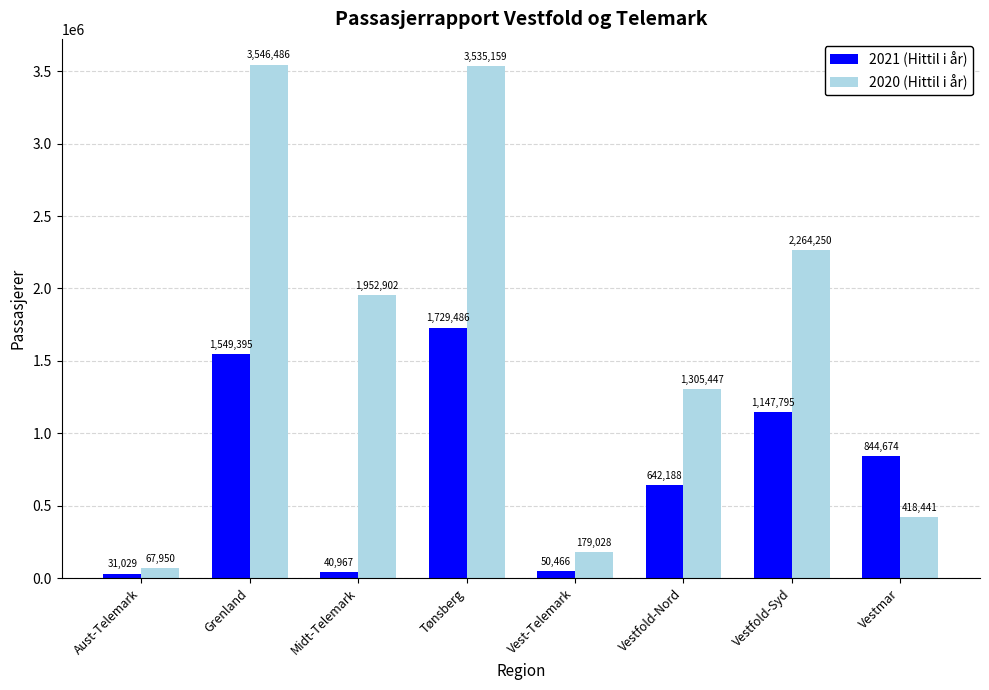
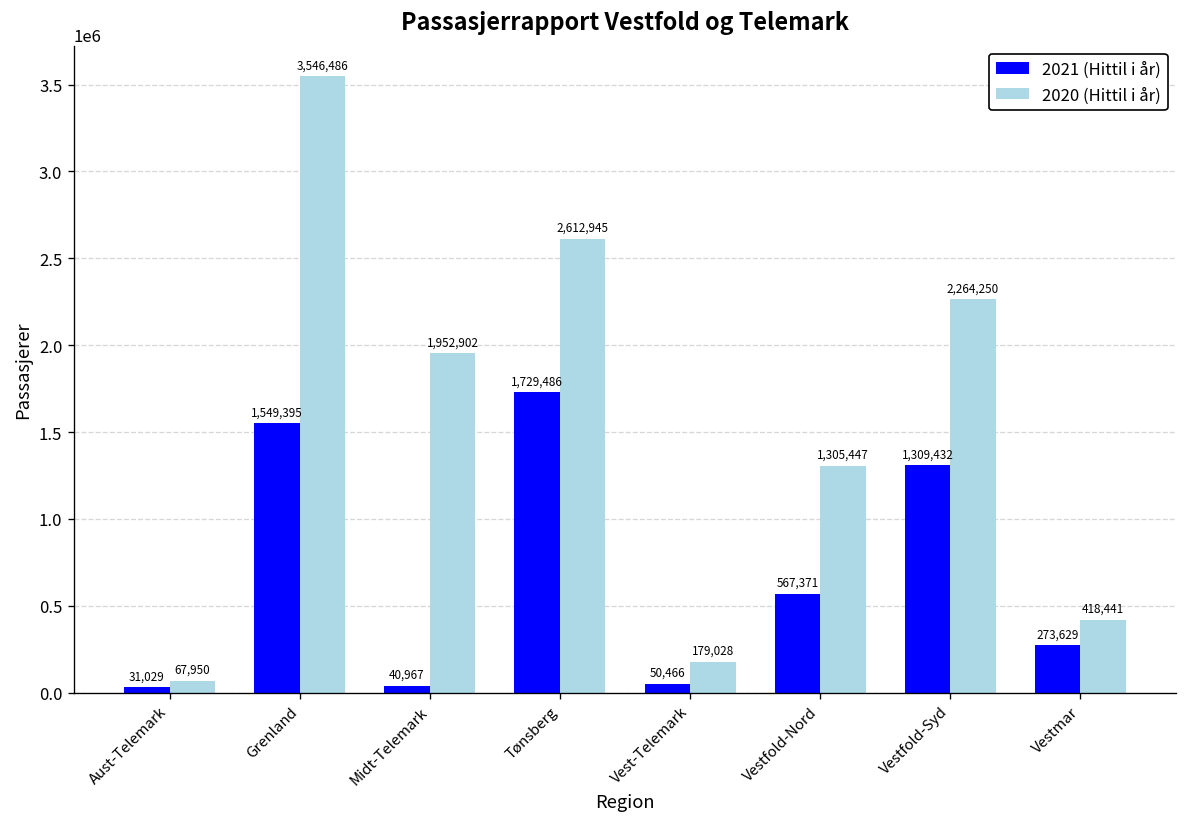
  {
    "2021 (Hittil i år)": {
      "Aust-Telemark": "31,029",
      "Grenland": "1,549,395",
      "Midt-Telemark": "40,967",
      "Tønsberg": "1,729,486",
      "Vest-Telemark": "50,466",
-     "Vestfold-Nord": "642,188",
-     "Vestfold-Syd": "1,147,795",
-     "Vestmar": "844,674"
+     "Vestfold-Nord": "567,371",
+     "Vestfold-Syd": "1,309,432",
+     "Vestmar": "273,629"
    },
    "2020 (Hittil i år)": {
      "Aust-Telemark": "67,950",
      "Grenland": "3,546,486",
      "Midt-Telemark": "1,952,902",
-     "Tønsberg": "3,535,159",
+     "Tønsberg": "2,612,945",
      "Vest-Telemark": "179,028",
      "Vestfold-Nord": "1,305,447",
      "Vestfold-Syd": "2,264,250",
      "Vestmar": "418,441"
    }
  }
